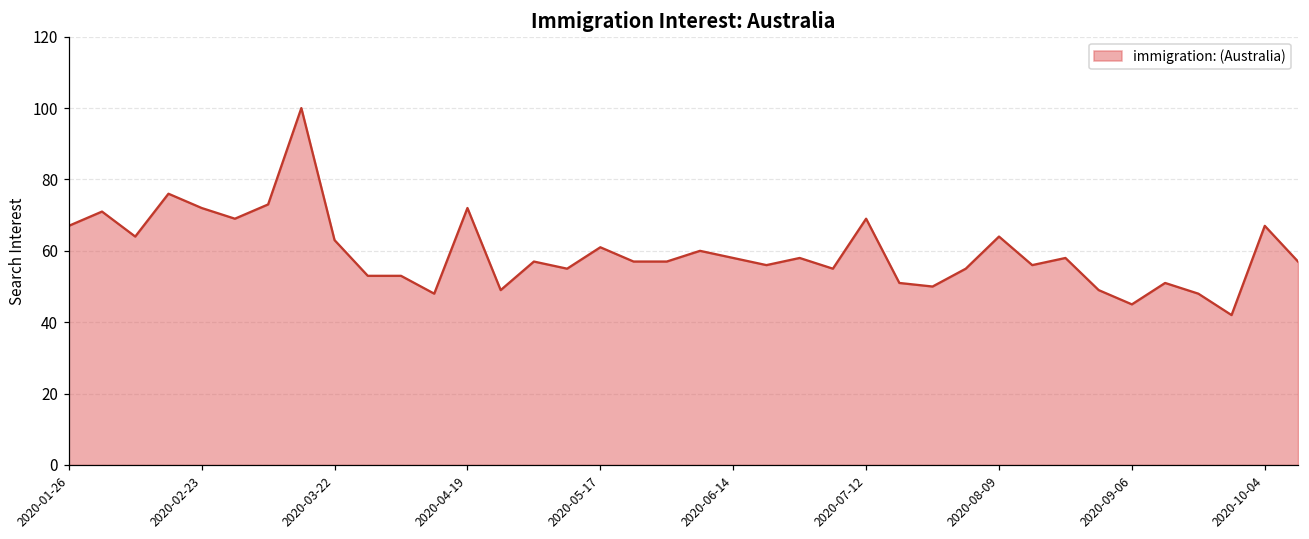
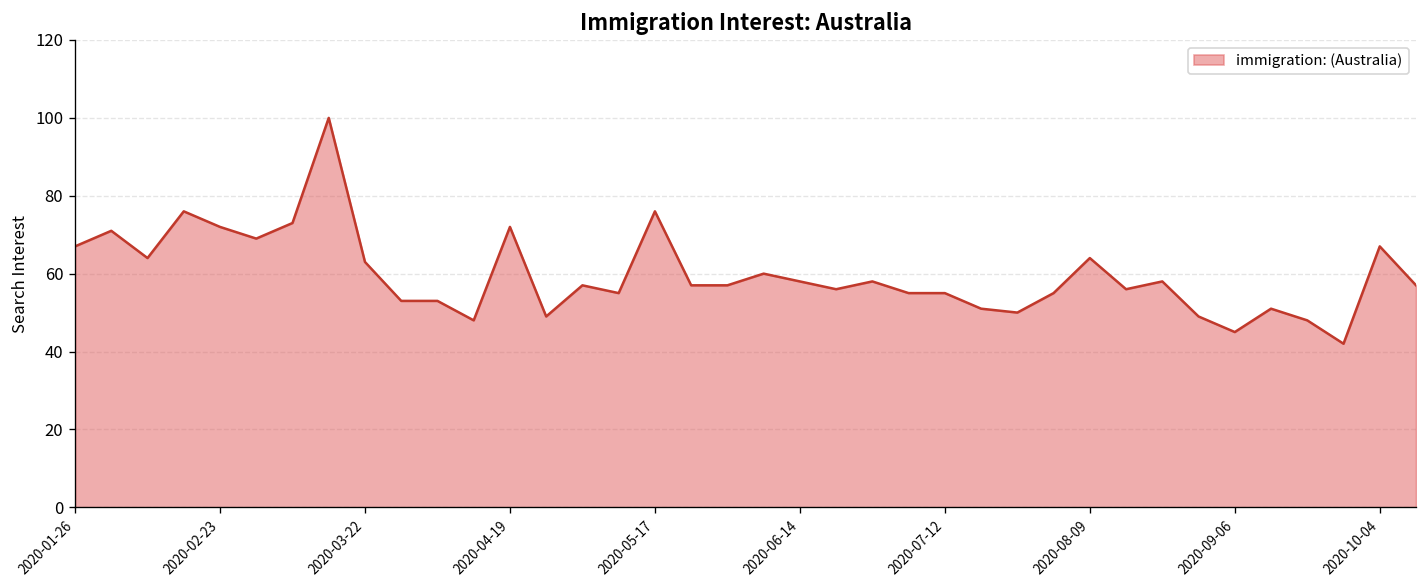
  {
    "2020-01-26": 67,
    "2020-02-23": 72,
    "2020-03-22": 63,
    "2020-04-19": 72,
-   "2020-05-17": 61,
+   "2020-05-17": 76,
    "2020-06-14": 58,
-   "2020-07-12": 69,
+   "2020-07-12": 55,
    "2020-08-09": 64,
    "2020-09-06": 45,
    "2020-10-04": 67
  }
